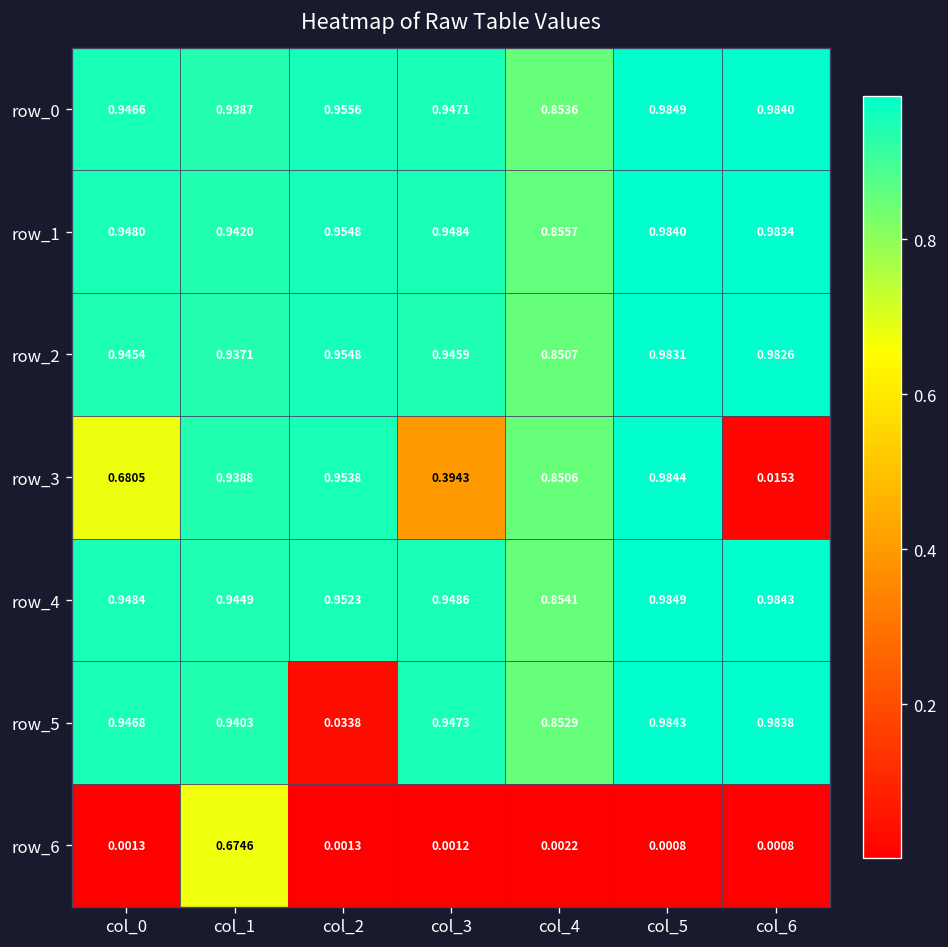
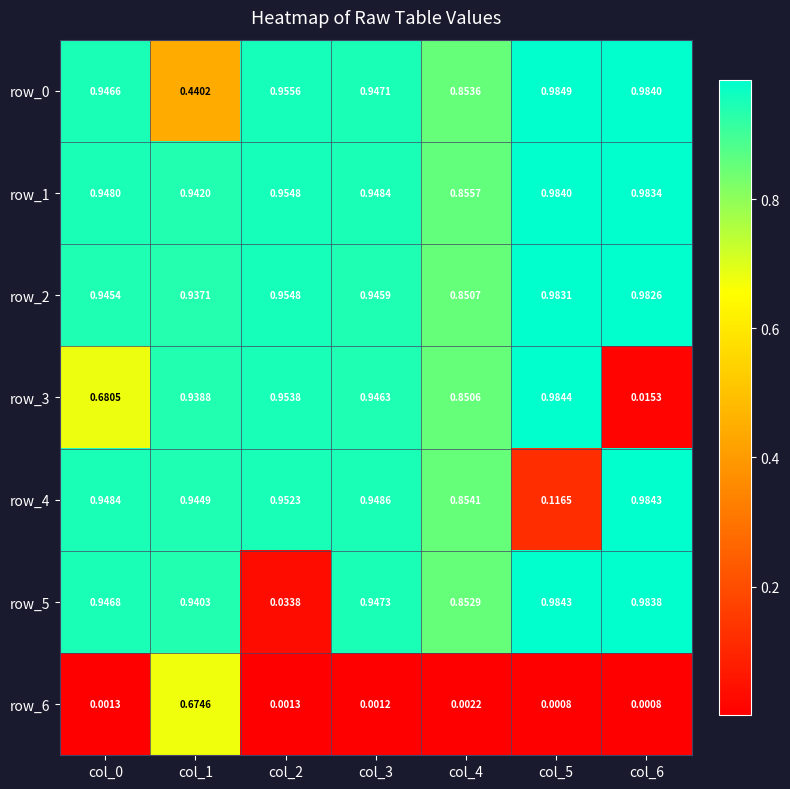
  {
    "row_0": {
      "col_0": 0.9466,
-     "col_1": 0.9387,
+     "col_1": 0.4402,
      "col_2": 0.9556,
      "col_3": 0.9471,
      "col_4": 0.8536,
      "col_5": 0.9849,
      "col_6": 0.9840
    },
    "row_1": {
      "col_0": 0.9480,
      "col_1": 0.9420,
      "col_2": 0.9548,
      "col_3": 0.9484,
      "col_4": 0.8557,
      "col_5": 0.9840,
      "col_6": 0.9834
    },
    "row_2": {
      "col_0": 0.9454,
      "col_1": 0.9371,
      "col_2": 0.9548,
      "col_3": 0.9459,
      "col_4": 0.8507,
      "col_5": 0.9831,
      "col_6": 0.9826
    },
    "row_3": {
      "col_0": 0.6805,
      "col_1": 0.9388,
      "col_2": 0.9538,
-     "col_3": 0.3943,
+     "col_3": 0.9463,
      "col_4": 0.8506,
      "col_5": 0.9844,
      "col_6": 0.0153
    },
    "row_4": {
      "col_0": 0.9484,
      "col_1": 0.9449,
      "col_2": 0.9523,
      "col_3": 0.9486,
      "col_4": 0.8541,
-     "col_5": 0.9849,
+     "col_5": 0.1165,
      "col_6": 0.9843
    },
    "row_5": {
      "col_0": 0.9468,
      "col_1": 0.9403,
      "col_2": 0.0338,
      "col_3": 0.9473,
      "col_4": 0.8529,
      "col_5": 0.9843,
      "col_6": 0.9838
    },
    "row_6": {
      "col_0": 0.0013,
      "col_1": 0.6746,
      "col_2": 0.0013,
      "col_3": 0.0012,
      "col_4": 0.0022,
      "col_5": 0.0008,
      "col_6": 0.0008
    }
  }
